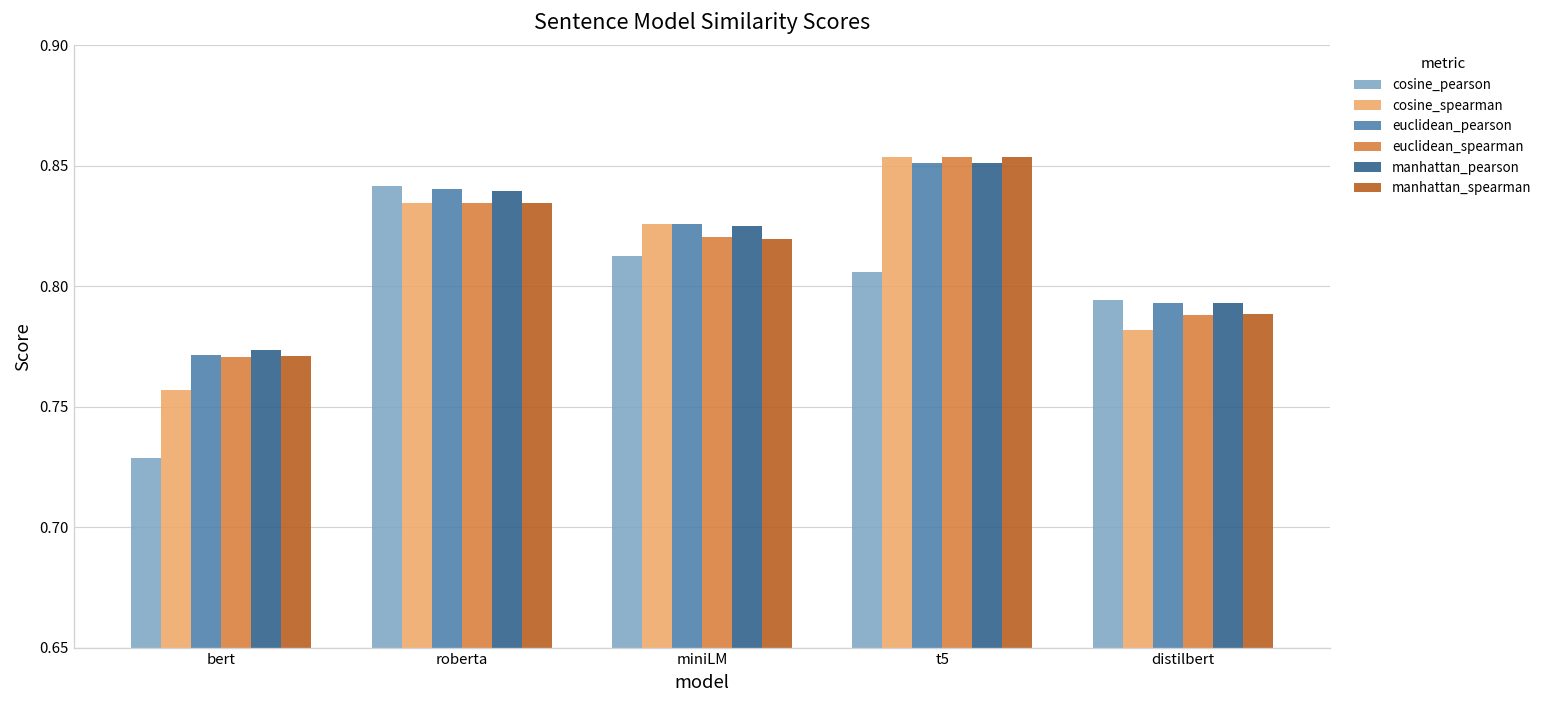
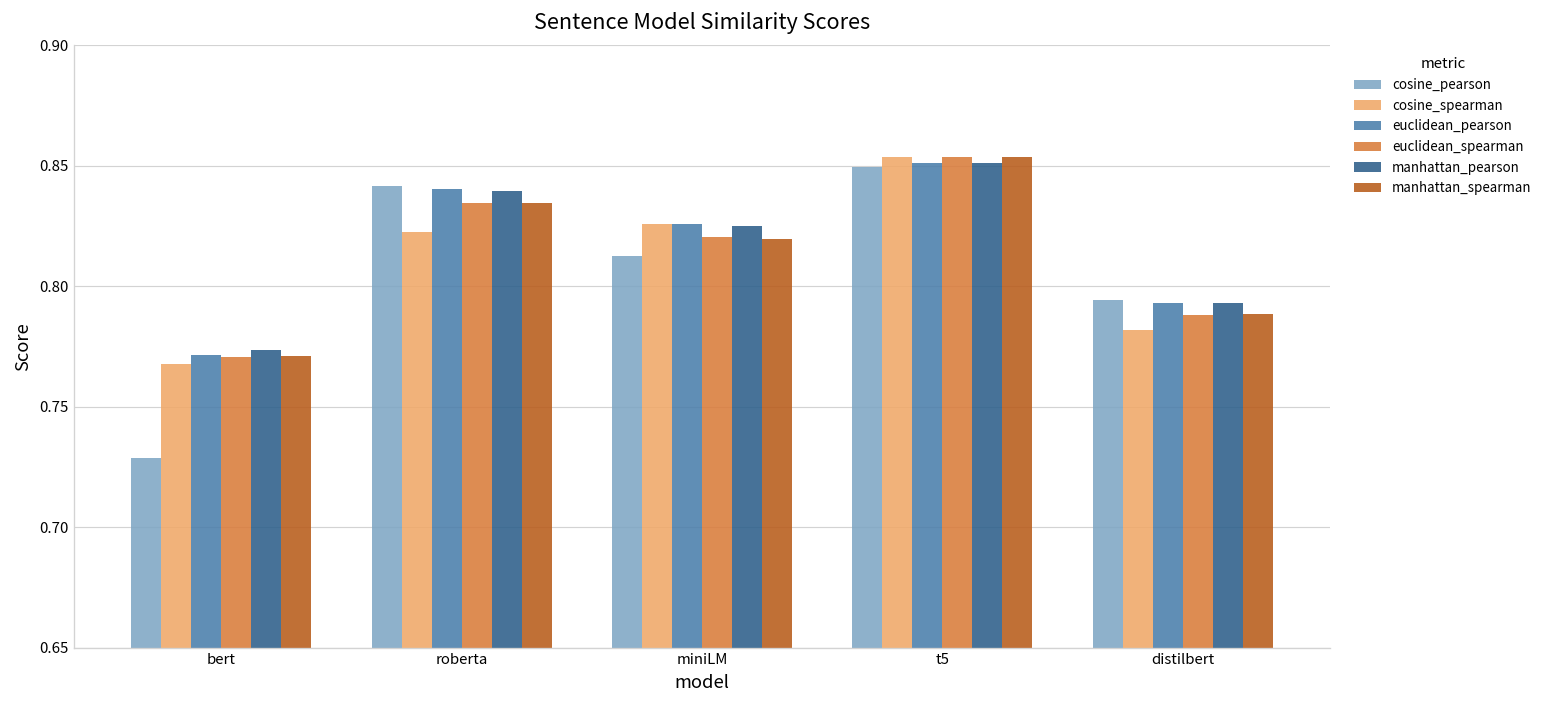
  {
    "cosine_pearson": {
      "bert": 0.729,
      "roberta": 0.842,
      "miniLM": 0.813,
-     "t5": 0.806,
+     "t5": 0.849,
      "distilbert": 0.794
    },
    "cosine_spearman": {
-     "bert": 0.757,
-     "roberta": 0.835,
+     "bert": 0.768,
+     "roberta": 0.823,
      "miniLM": 0.826,
      "t5": 0.854,
      "distilbert": 0.782
    }
  }
